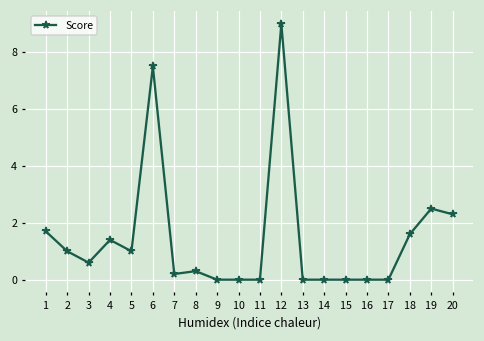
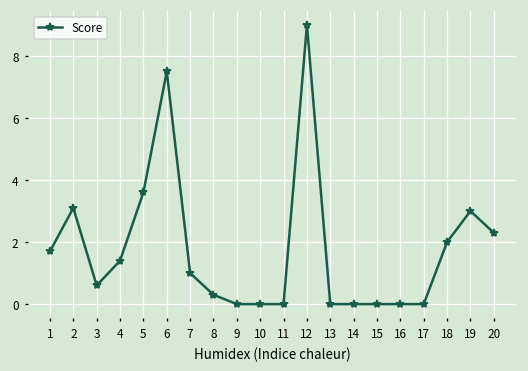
  {
    "1": 1.7,
-   "2": 1.0,
+   "2": 3.1,
    "3": 0.6,
    "4": 1.4,
-   "5": 1.0,
+   "5": 3.6,
    "6": 7.5,
-   "7": 0.2,
+   "7": 1.0,
    "8": 0.3,
    "9": 0.0,
    "10": 0.0,
    "11": 0.0,
    "12": 9.0,
    "13": 0.0,
    "14": 0.0,
    "15": 0.0,
    "16": 0.0,
    "17": 0.0,
-   "18": 1.6,
-   "19": 2.5,
+   "18": 2.0,
+   "19": 3.0,
    "20": 2.3
  }
